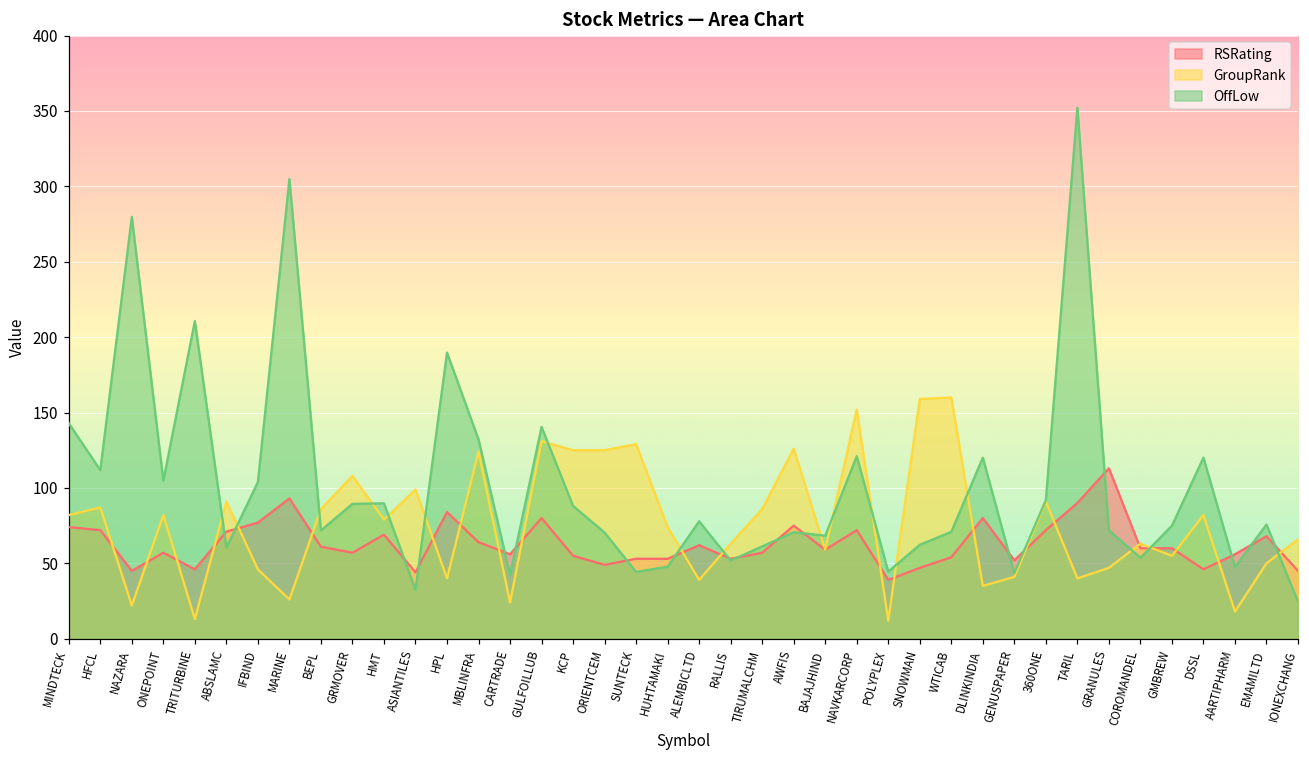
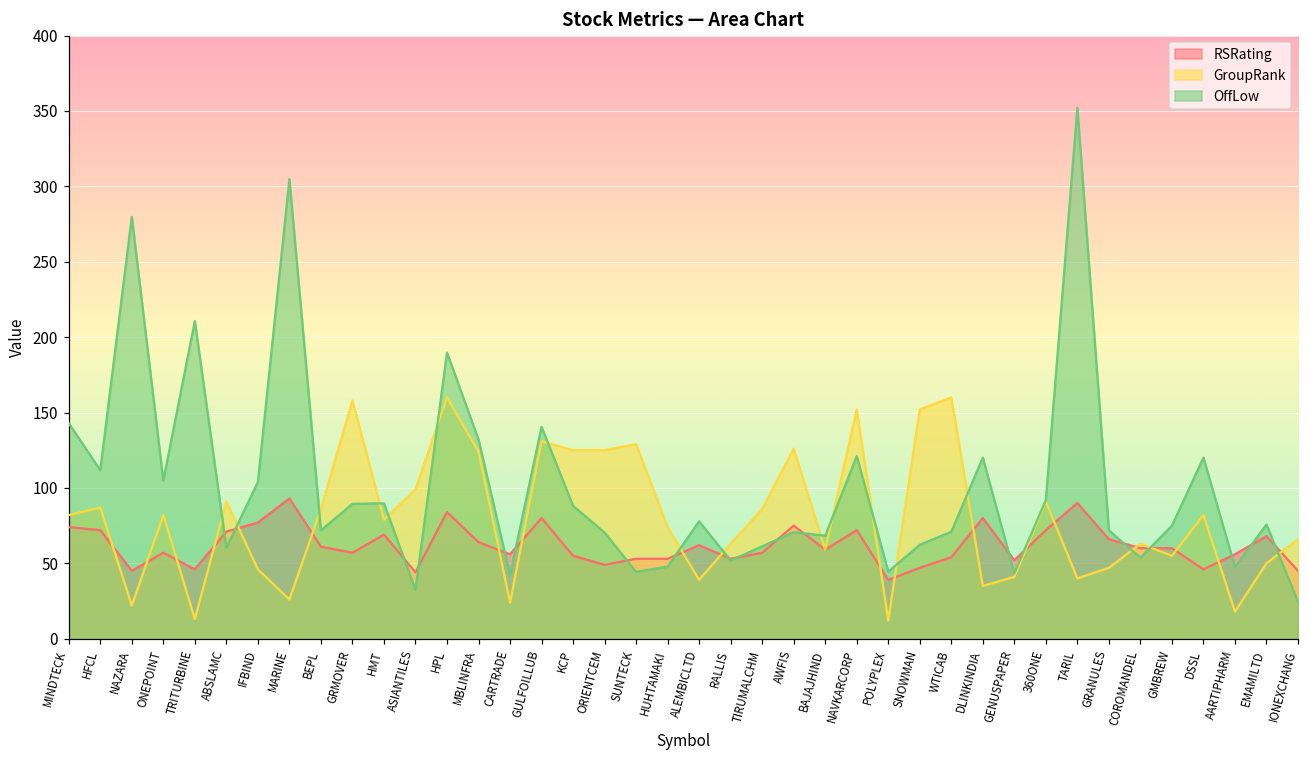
  {
    "RSRating": {
      "MINDTECK": 74,
      "HFCL": 72,
      "NAZARA": 45,
      "ONEPOINT": 57,
      "TRITURBINE": 46,
      "ABSLAMC": 71,
      "IFBIND": 77,
      "MARINE": 93,
      "BEPL": 61,
      "GRMOVER": 57,
      "HMT": 69,
      "ASIANTILES": 44,
      "HPL": 84,
      "MBLINFRA": 64,
      "CARTRADE": 56,
      "GULFOILLUB": 80,
      "KCP": 55,
      "ORIENTCEM": 49,
      "SUNTECK": 53,
      "HUHTAMAKI": 53,
      "ALEMBICLTD": 62,
      "TIRUMALCHM": 57,
      "AWFIS": 75,
      "NAVKARCORP": 72,
      "POLYPLEX": 39,
      "SNOWMAN": 47,
      "WTICAB": 54,
      "DLINKINDIA": 80,
      "GENUSPAPER": 52,
      "360ONE": 72,
      "TARIL": 90,
-     "GRANULES": 113,
+     "GRANULES": 66,
      "COROMANDEL": 60,
      "GMBREW": 60,
      "DSSL": 46,
      "AARTIPHARM": 56,
      "EMAMILTD": 68,
      "IONEXCHANG": 45
    },
    "GroupRank": {
      "MINDTECK": 82,
      "HFCL": 87,
      "NAZARA": 22,
      "ONEPOINT": 82,
      "TRITURBINE": 13,
      "ABSLAMC": 91,
      "IFBIND": 46,
      "MARINE": 26,
      "BEPL": 86,
-     "GRMOVER": 108,
+     "GRMOVER": 158,
      "HMT": 79,
      "ASIANTILES": 99,
-     "HPL": 40,
+     "HPL": 160,
      "MBLINFRA": 124,
      "CARTRADE": 24,
      "GULFOILLUB": 131,
      "KCP": 125,
      "ORIENTCEM": 125,
      "SUNTECK": 129,
      "HUHTAMAKI": 74,
      "ALEMBICLTD": 39,
      "RALLIS": 63,
      "TIRUMALCHM": 86,
      "AWFIS": 126,
      "NAVKARCORP": 152,
      "POLYPLEX": 12,
-     "SNOWMAN": 159,
+     "SNOWMAN": 152,
      "WTICAB": 160,
      "DLINKINDIA": 35,
      "GENUSPAPER": 41,
      "TARIL": 40,
      "GRANULES": 47,
      "COROMANDEL": 63,
      "GMBREW": 55,
      "DSSL": 82,
      "AARTIPHARM": 18,
      "EMAMILTD": 50,
      "IONEXCHANG": 66
    },
    "OffLow": {
      "MINDTECK": 143,
      "HFCL": 112,
      "NAZARA": 280,
      "ONEPOINT": 105,
      "TRITURBINE": 211,
      "ABSLAMC": 60,
      "IFBIND": 104,
      "MARINE": 305,
      "BEPL": 72,
      "GRMOVER": 89,
      "HMT": 90,
      "ASIANTILES": 32,
      "HPL": 190,
      "MBLINFRA": 132,
      "CARTRADE": 42,
      "GULFOILLUB": 140,
      "KCP": 88,
      "ORIENTCEM": 70,
      "SUNTECK": 44,
      "HUHTAMAKI": 48,
      "ALEMBICLTD": 78,
      "TIRUMALCHM": 61,
      "AWFIS": 71,
      "BAJAJHIND": 68,
      "NAVKARCORP": 121,
      "POLYPLEX": 44,
      "SNOWMAN": 62,
      "WTICAB": 71,
      "DLINKINDIA": 120,
      "GENUSPAPER": 43,
      "TARIL": 352,
      "GRANULES": 72,
      "COROMANDEL": 54,
      "GMBREW": 75,
      "DSSL": 120,
      "AARTIPHARM": 48,
      "EMAMILTD": 76,
      "IONEXCHANG": 25
    }
  }
